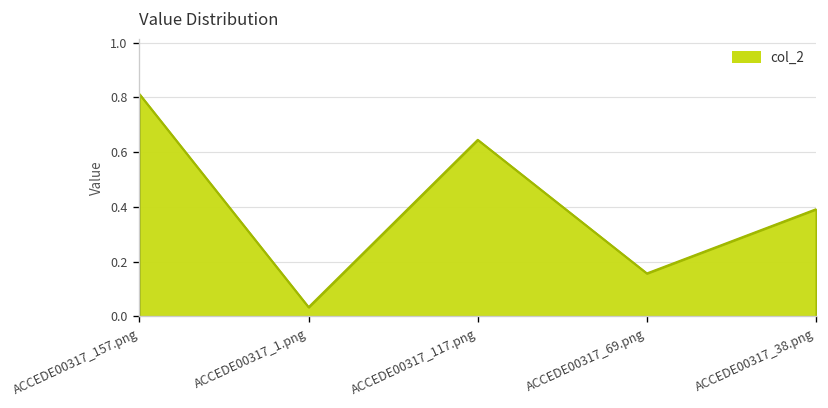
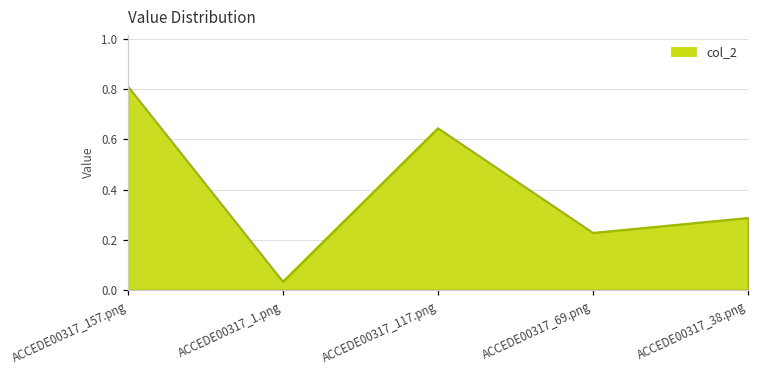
  {
    "ACCEDE00317_157.png": 0.81,
    "ACCEDE00317_1.png": 0.03,
    "ACCEDE00317_117.png": 0.65,
-   "ACCEDE00317_69.png": 0.16,
-   "ACCEDE00317_38.png": 0.39
+   "ACCEDE00317_69.png": 0.23,
+   "ACCEDE00317_38.png": 0.29
  }
